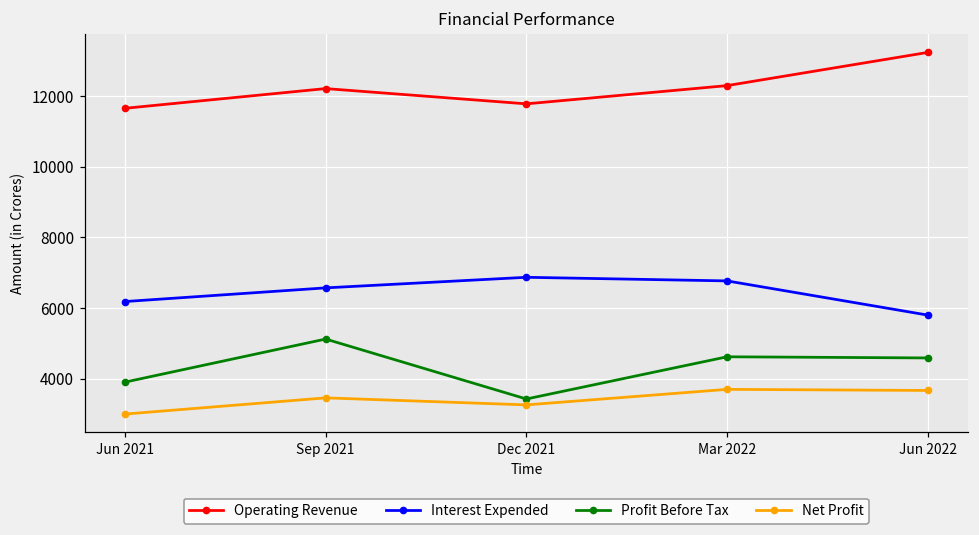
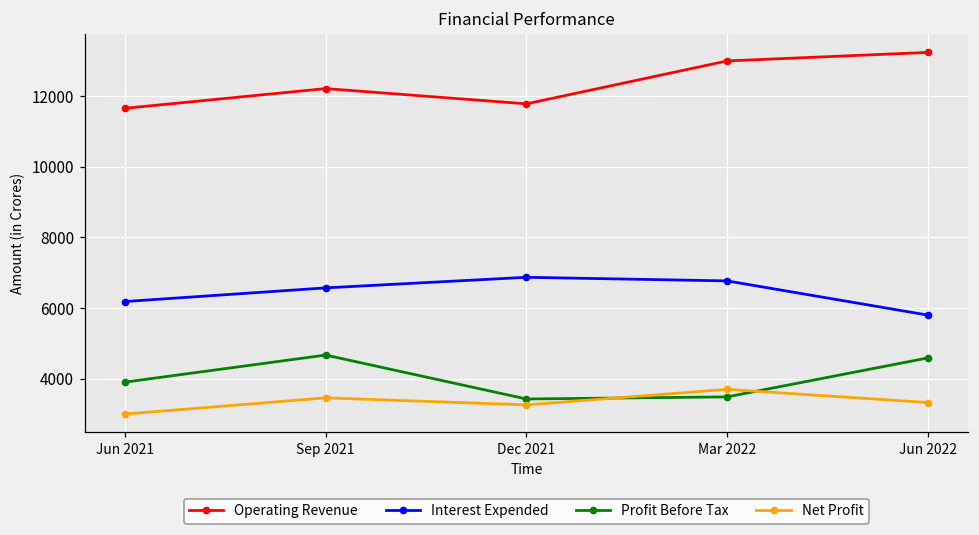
  {
    "Operating Revenue": {
      "Jun 2021": 11700,
      "Sep 2021": 12200,
      "Dec 2021": 11800,
-     "Mar 2022": 12300,
+     "Mar 2022": 13000,
      "Jun 2022": 13200
    },
    "Interest Expended": {
      "Jun 2021": 6200,
      "Sep 2021": 6600,
      "Dec 2021": 6900,
      "Mar 2022": 6800,
      "Jun 2022": 5800
    },
    "Profit Before Tax": {
      "Jun 2021": 3900,
-     "Sep 2021": 5100,
+     "Sep 2021": 4700,
      "Dec 2021": 3400,
-     "Mar 2022": 4600,
+     "Mar 2022": 3500,
      "Jun 2022": 4600
    },
    "Net Profit": {
      "Jun 2021": 3000,
      "Sep 2021": 3500,
      "Dec 2021": 3300,
      "Mar 2022": 3700,
-     "Jun 2022": 3700
+     "Jun 2022": 3300
    }
  }
